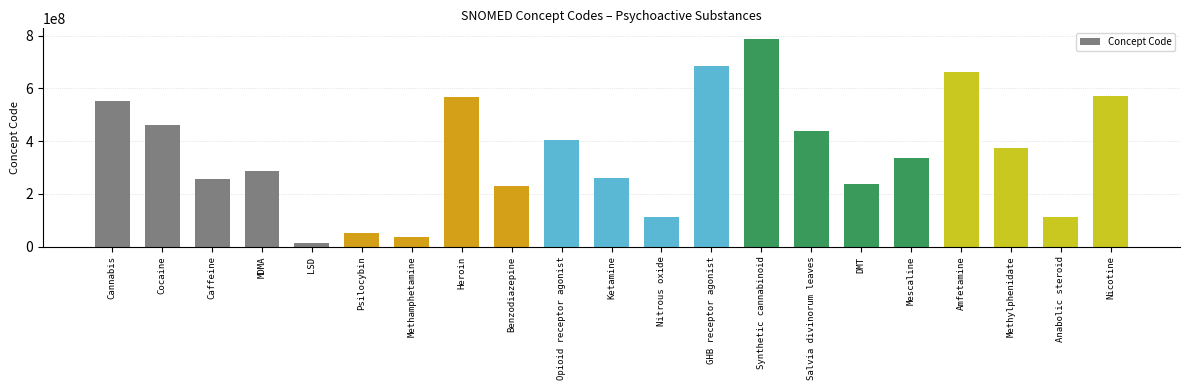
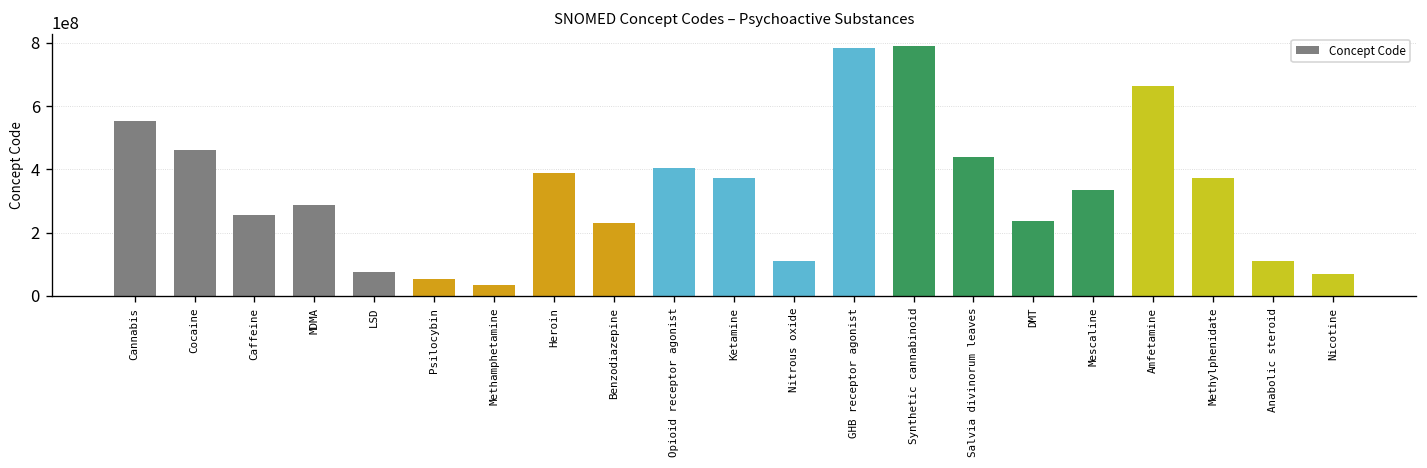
  {
    "Cannabis": 550000000,
    "Cocaine": 460000000,
    "Caffeine": 260000000,
    "MDMA": 290000000,
-   "LSD": 20000000,
+   "LSD": 80000000,
    "Psilocybin": 50000000,
    "Methamphetamine": 40000000,
-   "Heroin": 570000000,
+   "Heroin": 390000000,
    "Benzodiazepine": 230000000,
    "Opioid receptor agonist": 400000000,
-   "Ketamine": 260000000,
+   "Ketamine": 370000000,
    "Nitrous oxide": 110000000,
-   "GHB receptor agonist": 680000000,
+   "GHB receptor agonist": 780000000,
    "Synthetic cannabinoid": 790000000,
    "Salvia divinorum leaves": 440000000,
    "DMT": 240000000,
    "Mescaline": 340000000,
    "Amfetamine": 660000000,
    "Methylphenidate": 370000000,
    "Anabolic steroid": 110000000,
-   "Nicotine": 570000000
+   "Nicotine": 70000000
  }
